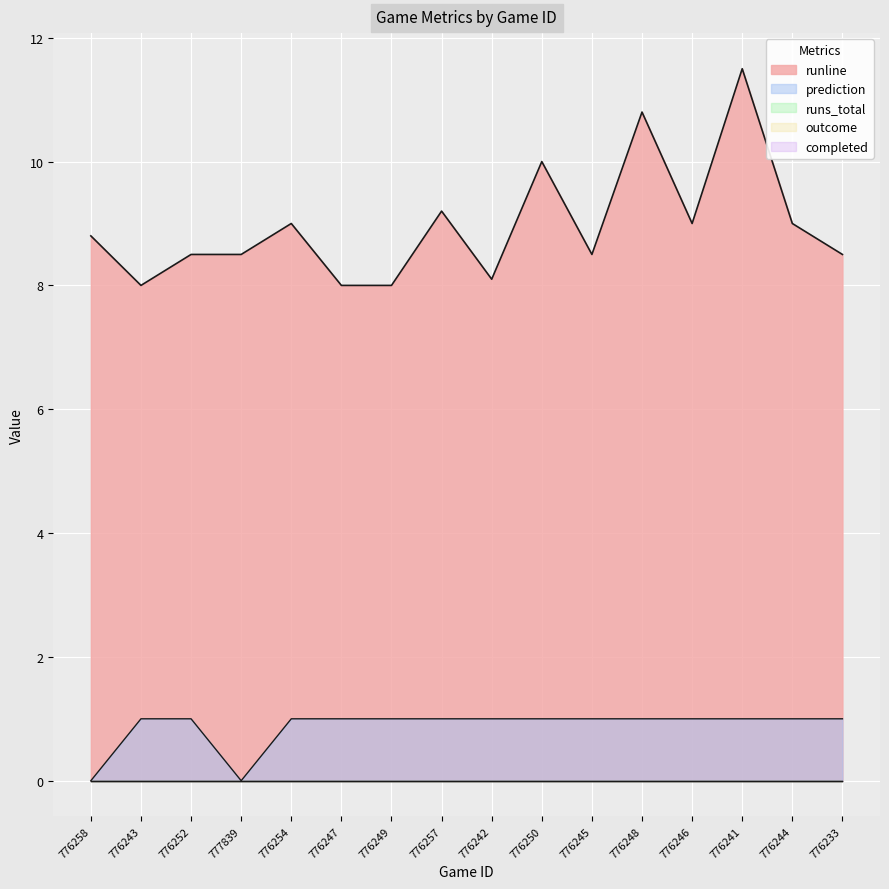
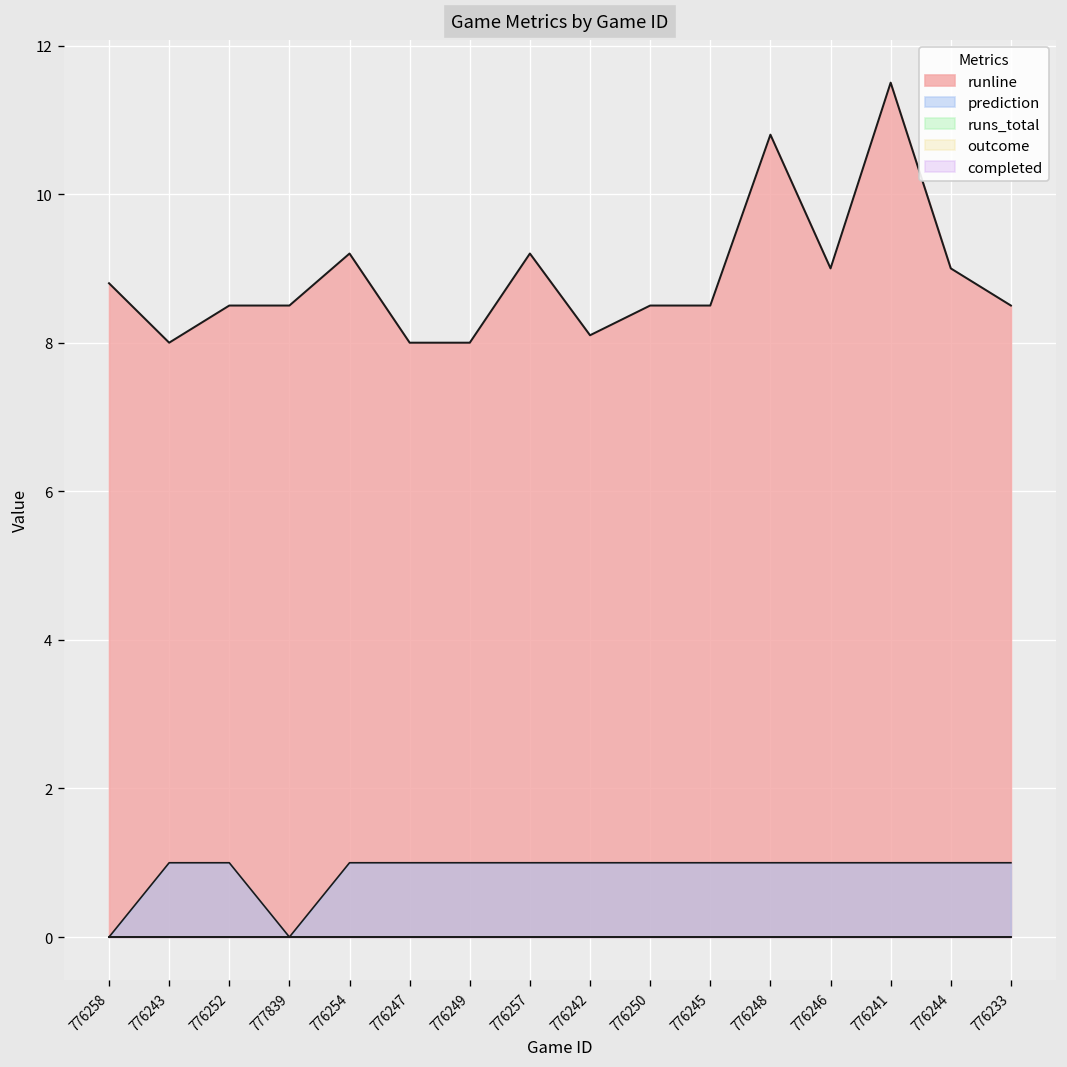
  {
    "runline": {
      "776258": 8.8,
      "776243": 8.0,
      "776252": 8.5,
      "777839": 8.5,
-     "776254": 9.0,
+     "776254": 9.2,
      "776247": 8.0,
      "776249": 8.0,
      "776257": 9.2,
      "776242": 8.1,
-     "776250": 10.0,
+     "776250": 8.5,
      "776245": 8.5,
      "776248": 10.8,
      "776246": 9.0,
      "776241": 11.5,
      "776244": 9.0,
      "776233": 8.5
    }
  }
